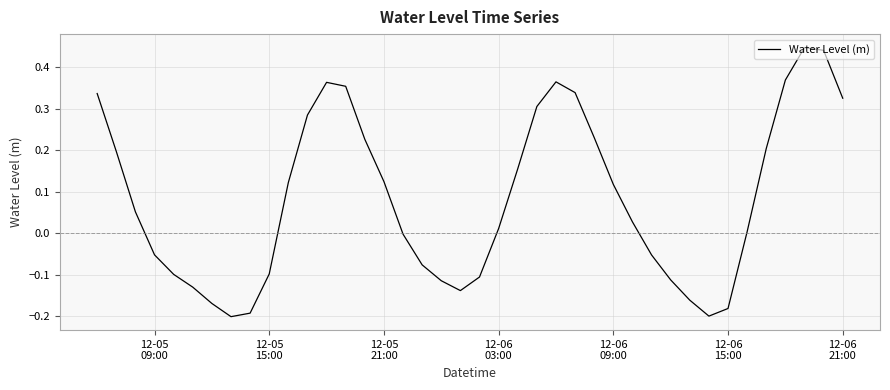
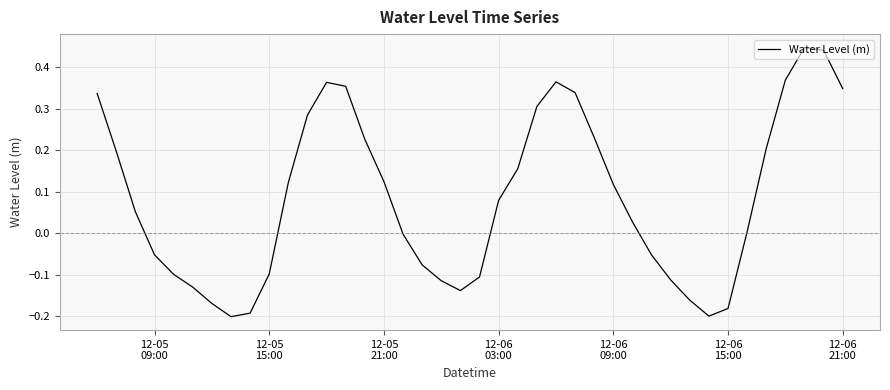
  {
    "12-05 09:00": -0.05,
    "12-05 15:00": -0.10,
    "12-05 21:00": 0.12,
-   "12-06 03:00": 0.01,
+   "12-06 03:00": 0.08,
    "12-06 09:00": 0.12,
    "12-06 15:00": -0.18,
-   "12-06 21:00": 0.33
+   "12-06 21:00": 0.35
  }
